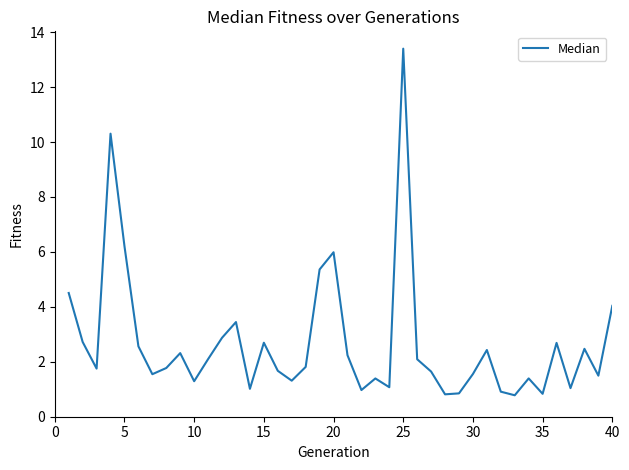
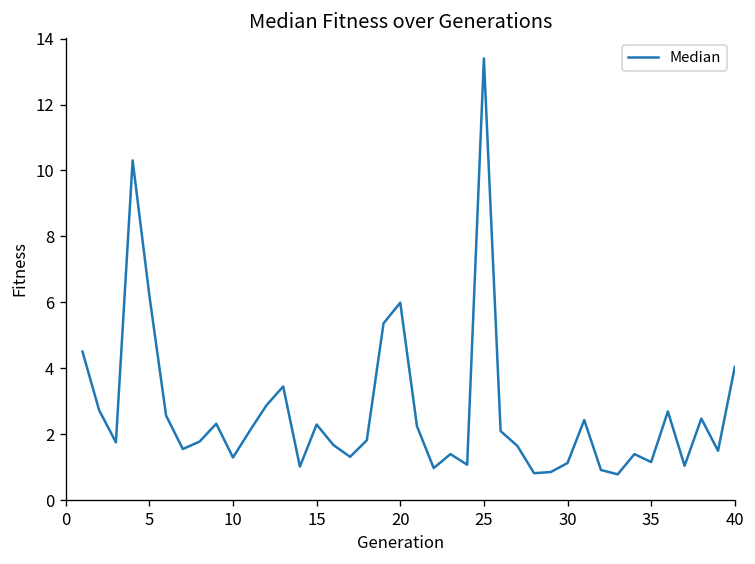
  {
    "5": 6.2,
    "10": 1.3,
-   "15": 2.7,
+   "15": 2.3,
    "20": 6.0,
    "25": 13.4,
-   "30": 1.6,
-   "35": 0.8,
+   "30": 1.1,
+   "35": 1.2,
    "40": 4.0
  }
